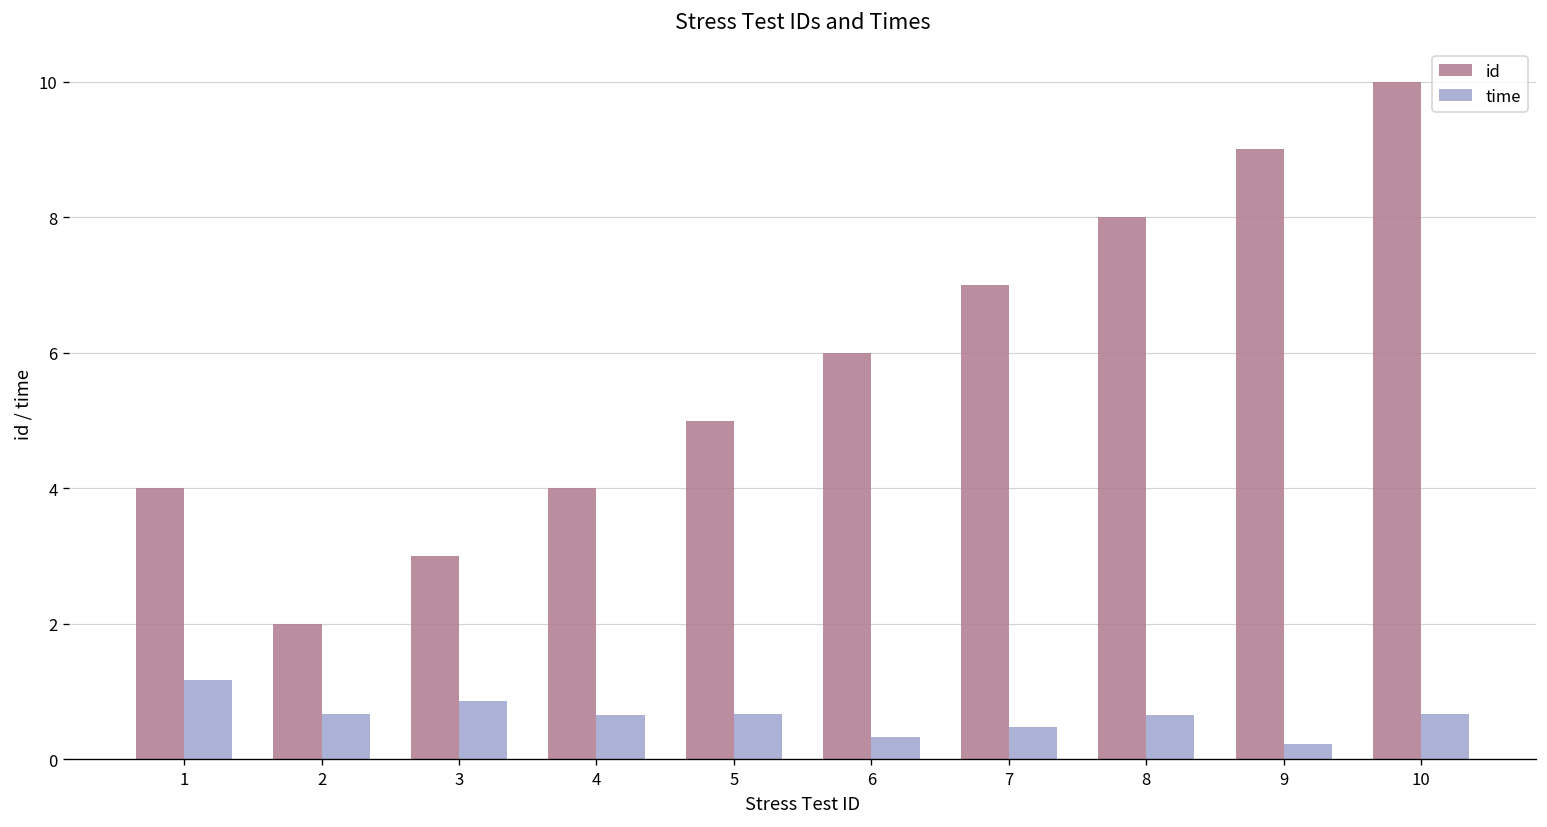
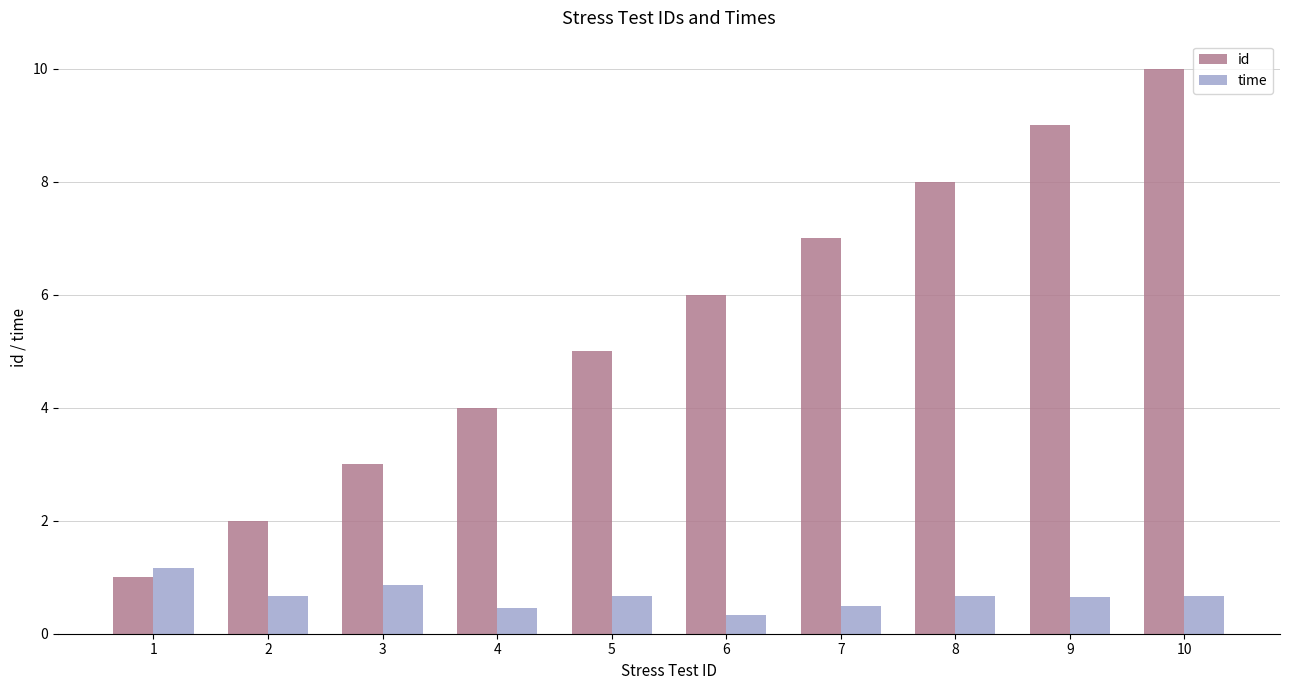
  {
    "id": {
-     "1": 4,
+     "1": 1,
      "2": 2,
      "3": 3,
      "4": 4,
      "5": 5,
      "6": 6,
      "7": 7,
      "8": 8,
      "9": 9,
      "10": 10
    },
    "time": {
      "1": 1.2,
      "2": 0.7,
      "3": 0.9,
-     "4": 0.7,
+     "4": 0.5,
      "5": 0.7,
      "6": 0.3,
      "7": 0.5,
      "8": 0.7,
-     "9": 0.2,
+     "9": 0.7,
      "10": 0.7
    }
  }
